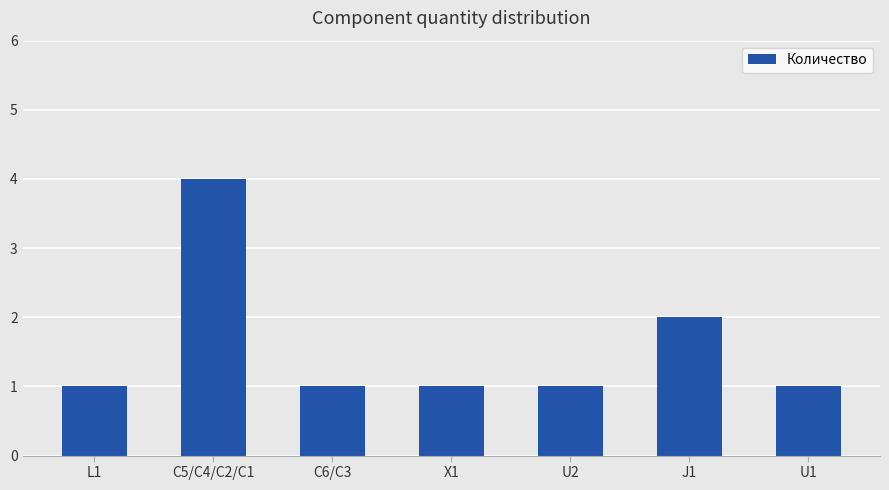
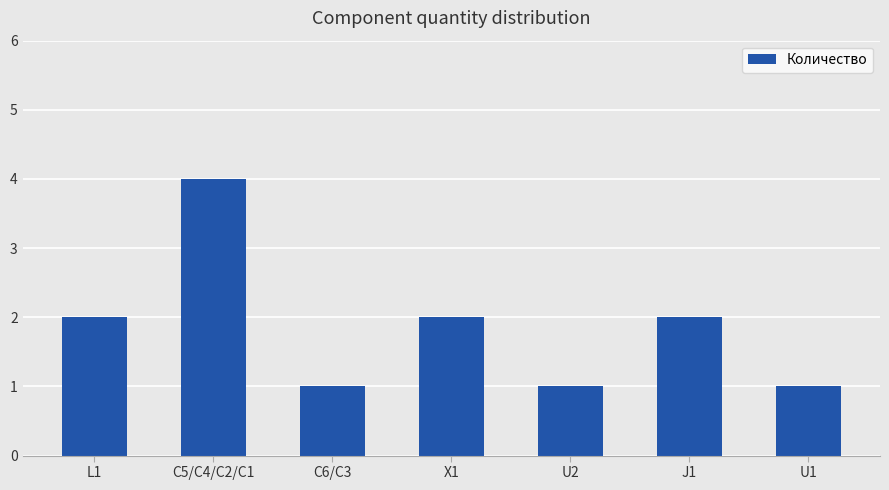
  {
-   "L1": 1,
+   "L1": 2,
    "C5/C4/C2/C1": 4,
    "C6/C3": 1,
-   "X1": 1,
+   "X1": 2,
    "U2": 1,
    "J1": 2,
    "U1": 1
  }
